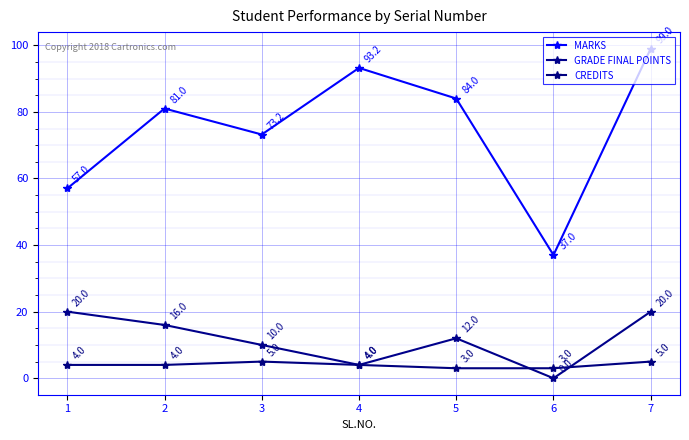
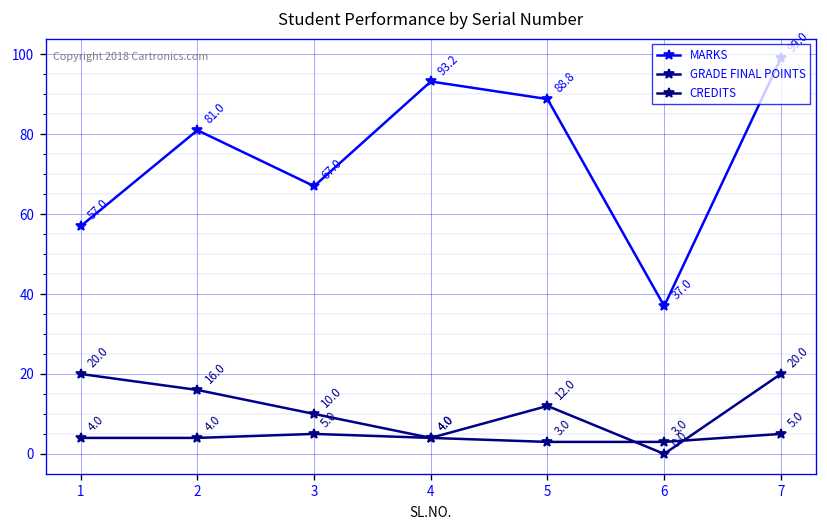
  {
    "MARKS": {
      "1": 57.0,
      "2": 81.0,
-     "3": 73.2,
+     "3": 67.0,
      "4": 93.2,
-     "5": 84.0,
+     "5": 88.8,
      "6": 37.0
    }
  }
